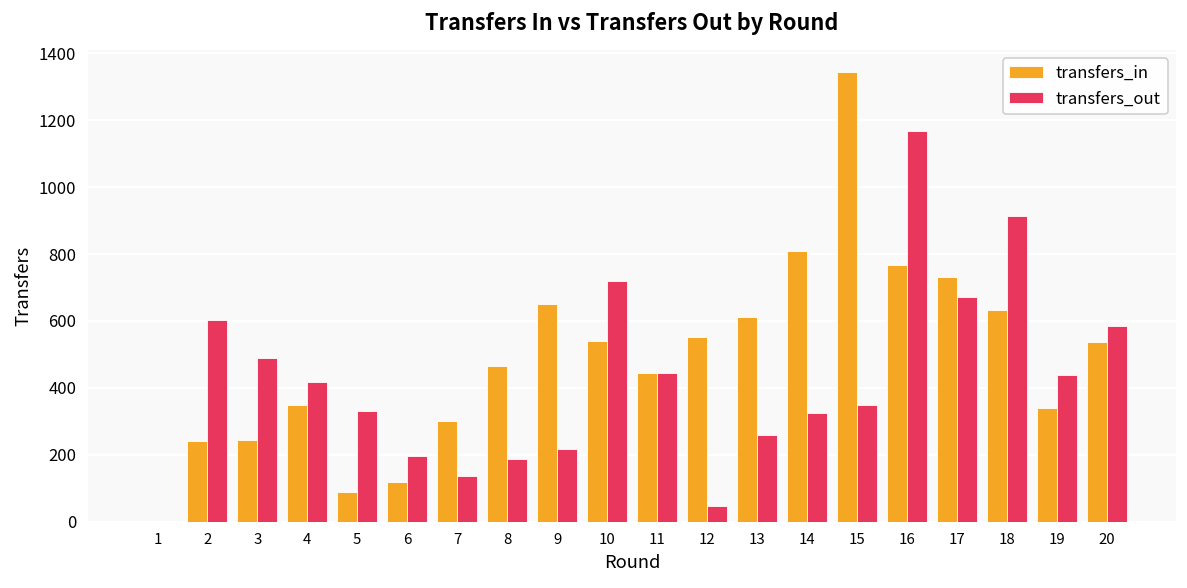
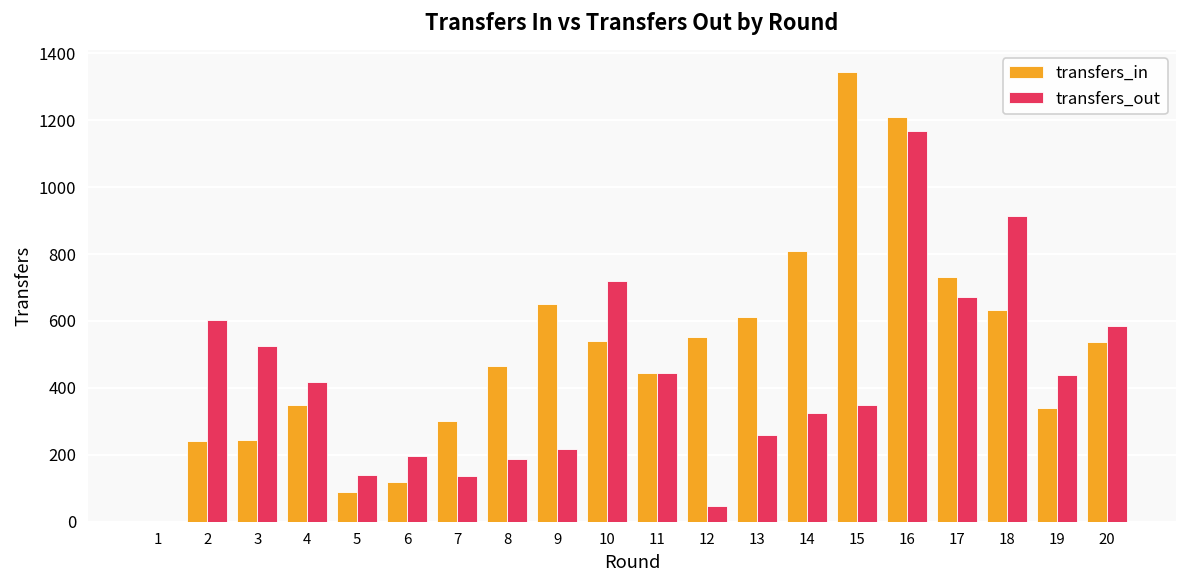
  {
    "transfers_in": {
      "1": 0,
      "2": 240,
      "3": 250,
      "4": 350,
      "5": 90,
      "6": 120,
      "7": 300,
      "8": 460,
      "9": 650,
      "10": 540,
      "11": 440,
      "12": 550,
      "13": 610,
      "14": 810,
      "15": 1340,
-     "16": 770,
+     "16": 1210,
      "17": 730,
      "18": 630,
      "19": 340,
      "20": 540
    },
    "transfers_out": {
      "1": 0,
      "2": 600,
-     "3": 490,
+     "3": 530,
      "4": 420,
-     "5": 330,
+     "5": 140,
      "6": 200,
      "7": 140,
      "8": 190,
      "9": 220,
      "10": 720,
      "11": 450,
      "12": 50,
      "13": 260,
      "14": 330,
      "15": 350,
      "16": 1170,
      "17": 670,
      "18": 920,
      "19": 440,
      "20": 590
    }
  }
